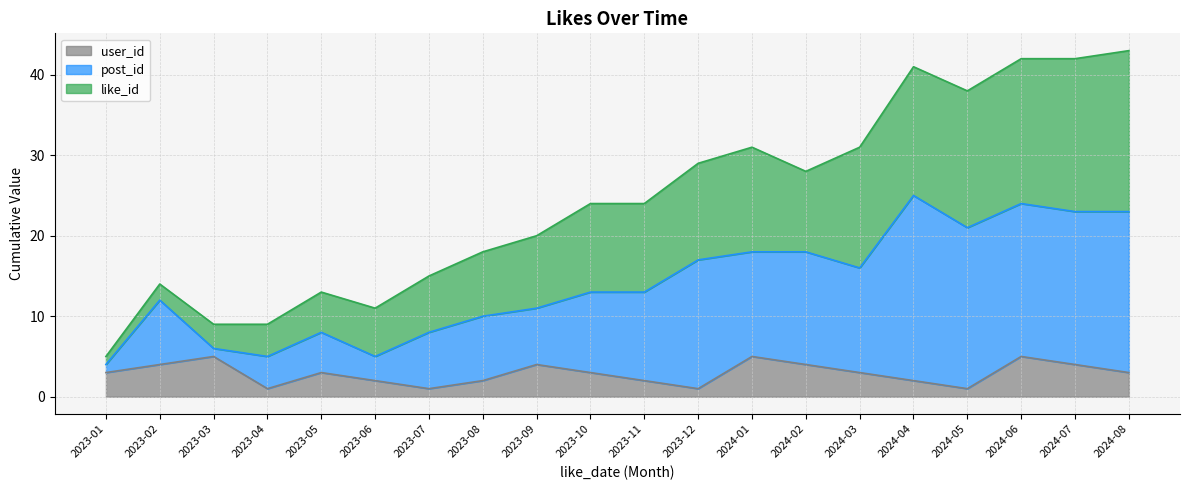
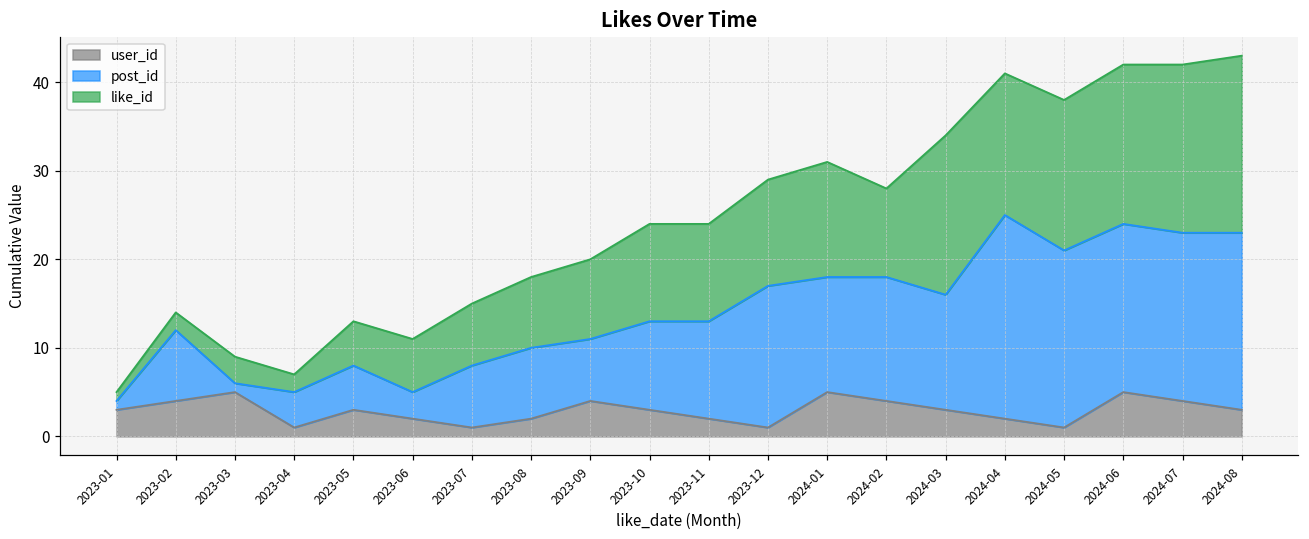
  {
    "user_id": {
      "2023-01": 3,
      "2023-02": 4,
      "2023-03": 5,
      "2023-04": 1,
      "2023-05": 3,
      "2023-06": 2,
      "2023-07": 1,
      "2023-08": 2,
      "2023-09": 4,
      "2023-10": 3,
      "2023-11": 2,
      "2023-12": 1,
      "2024-01": 5,
      "2024-02": 4,
      "2024-03": 3,
      "2024-04": 2,
      "2024-05": 1,
      "2024-06": 5,
      "2024-07": 4,
      "2024-08": 3
    },
    "post_id": {
      "2023-01": 1,
      "2023-02": 8,
      "2023-03": 1,
      "2023-04": 4,
      "2023-05": 5,
      "2023-06": 3,
      "2023-07": 7,
      "2023-08": 8,
      "2023-09": 7,
      "2023-10": 10,
      "2023-11": 11,
      "2023-12": 16,
      "2024-01": 13,
      "2024-02": 14,
      "2024-03": 13,
      "2024-04": 23,
      "2024-05": 20,
      "2024-06": 19,
      "2024-07": 19,
      "2024-08": 20
    },
    "like_id": {
      "2023-01": 1,
      "2023-02": 2,
      "2023-03": 3,
-     "2023-04": 4,
+     "2023-04": 2,
      "2023-05": 5,
      "2023-06": 6,
      "2023-07": 7,
      "2023-08": 8,
      "2023-09": 9,
      "2023-10": 11,
      "2023-11": 11,
      "2023-12": 12,
      "2024-01": 13,
      "2024-02": 10,
-     "2024-03": 15,
+     "2024-03": 18,
      "2024-04": 16,
      "2024-05": 17,
      "2024-06": 18,
      "2024-07": 19,
      "2024-08": 20
    }
  }
